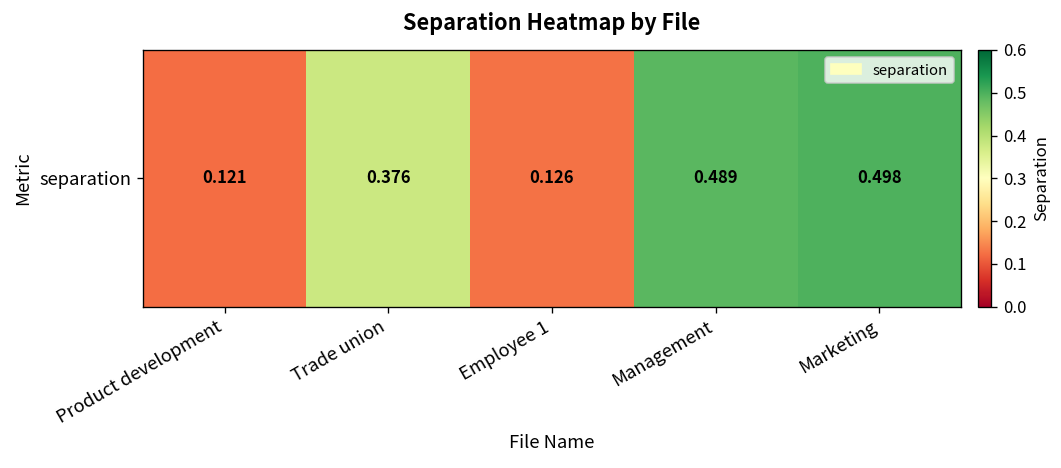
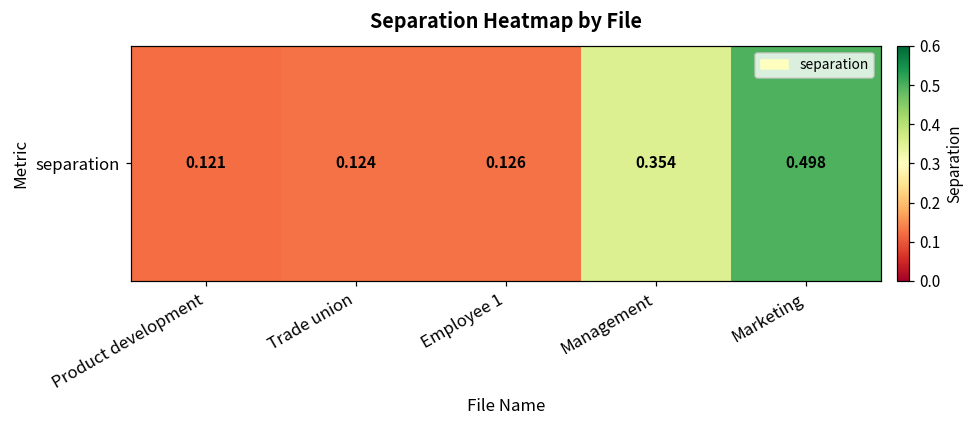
  {
    "separation": {
      "Product development": 0.121,
-     "Trade union": 0.376,
+     "Trade union": 0.124,
      "Employee 1": 0.126,
-     "Management": 0.489,
+     "Management": 0.354,
      "Marketing": 0.498
    }
  }
